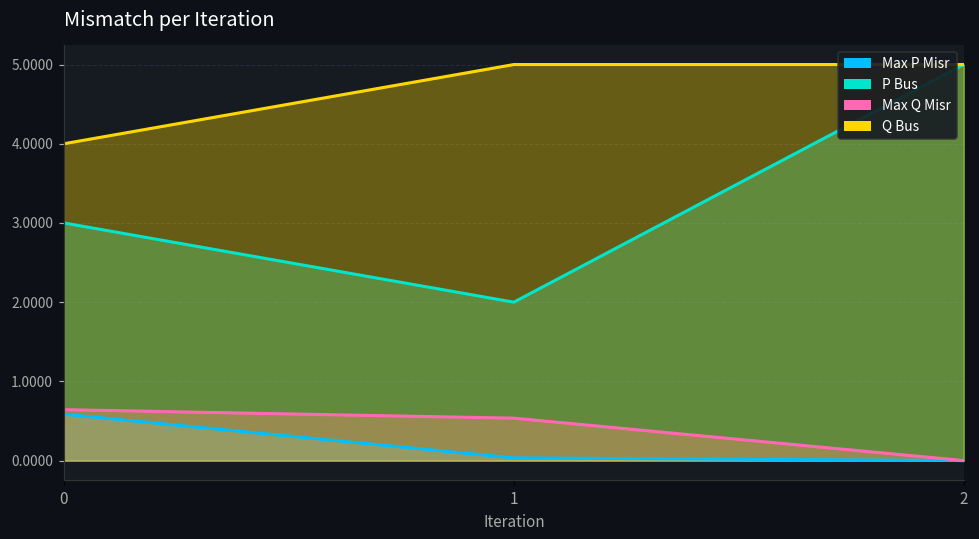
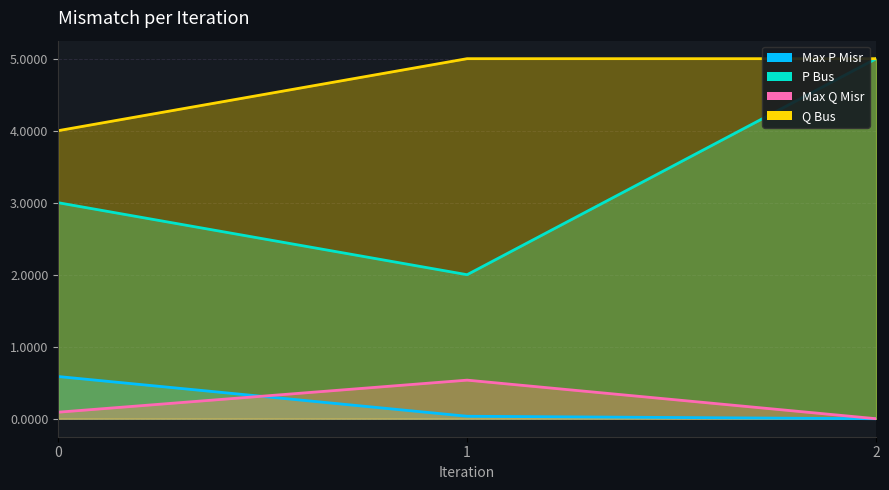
  {
    "Max Q Misr": {
-     "0": 0.6,
+     "0": 0.1,
      "1": 0.5
    },
    "Q Bus": {
      "0": 4.0,
      "1": 5.0
    }
  }
